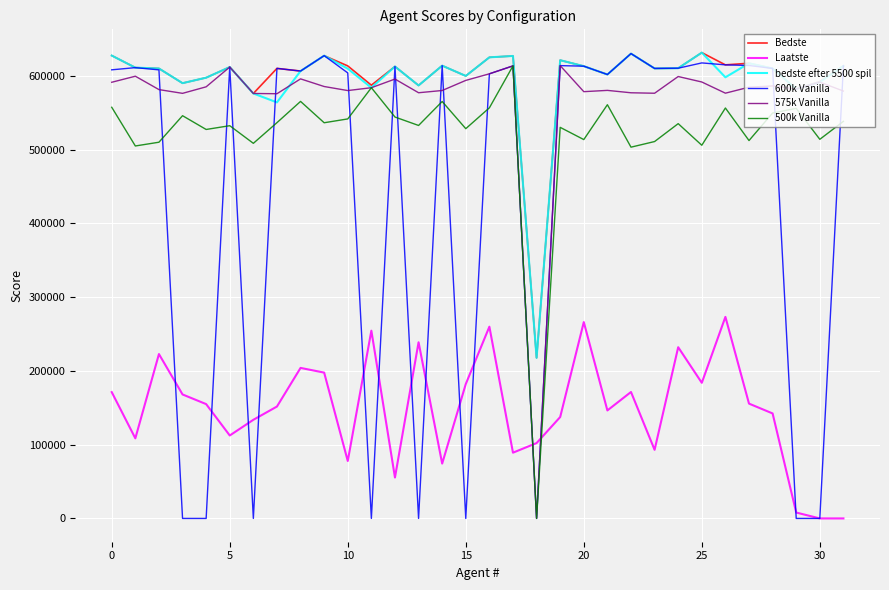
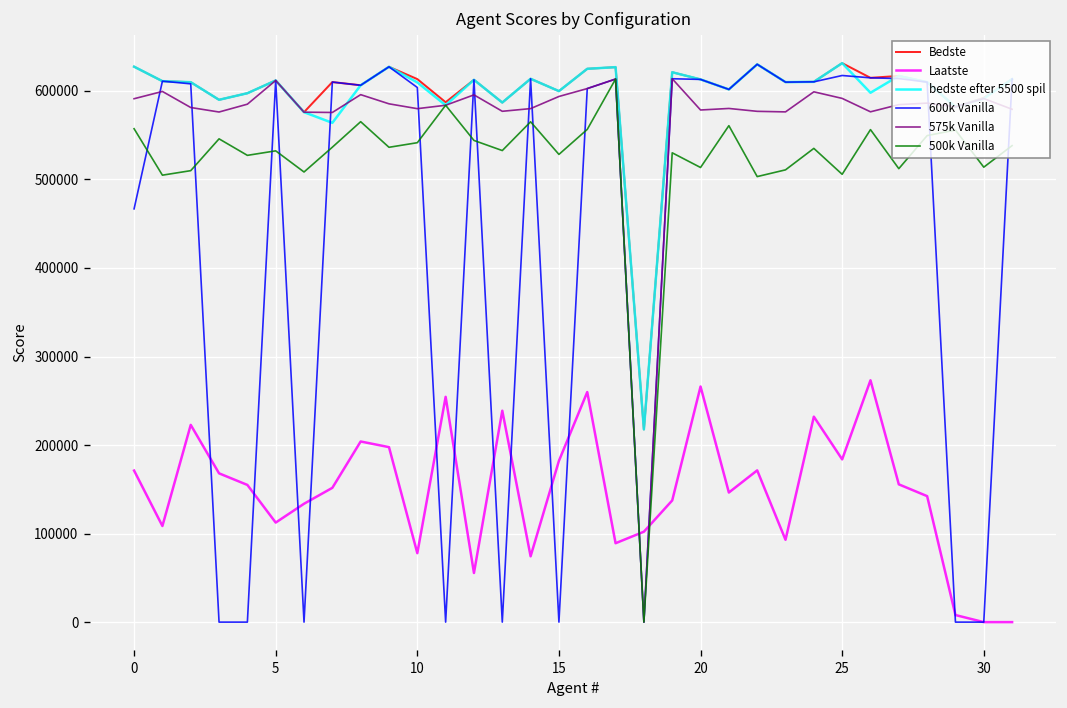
  {
    "Bedste": {
      "10": 610000
    },
    "Laatste": {
      "0": 170000,
      "5": 110000,
      "10": 80000,
      "15": 180000,
      "20": 270000,
      "25": 180000
    },
    "bedste efter 5500 spil": {
      "10": 610000
    },
    "600k Vanilla": {
-     "0": 610000,
+     "0": 470000,
      "10": 600000,
      "15": 0,
      "25": 620000
    },
    "575k Vanilla": {
      "0": 590000,
      "10": 580000,
      "15": 590000,
      "20": 580000,
      "25": 590000
    },
    "500k Vanilla": {
      "0": 560000,
      "5": 530000,
      "10": 540000,
      "15": 530000,
      "20": 510000,
      "25": 510000,
      "30": 510000
    }
  }
